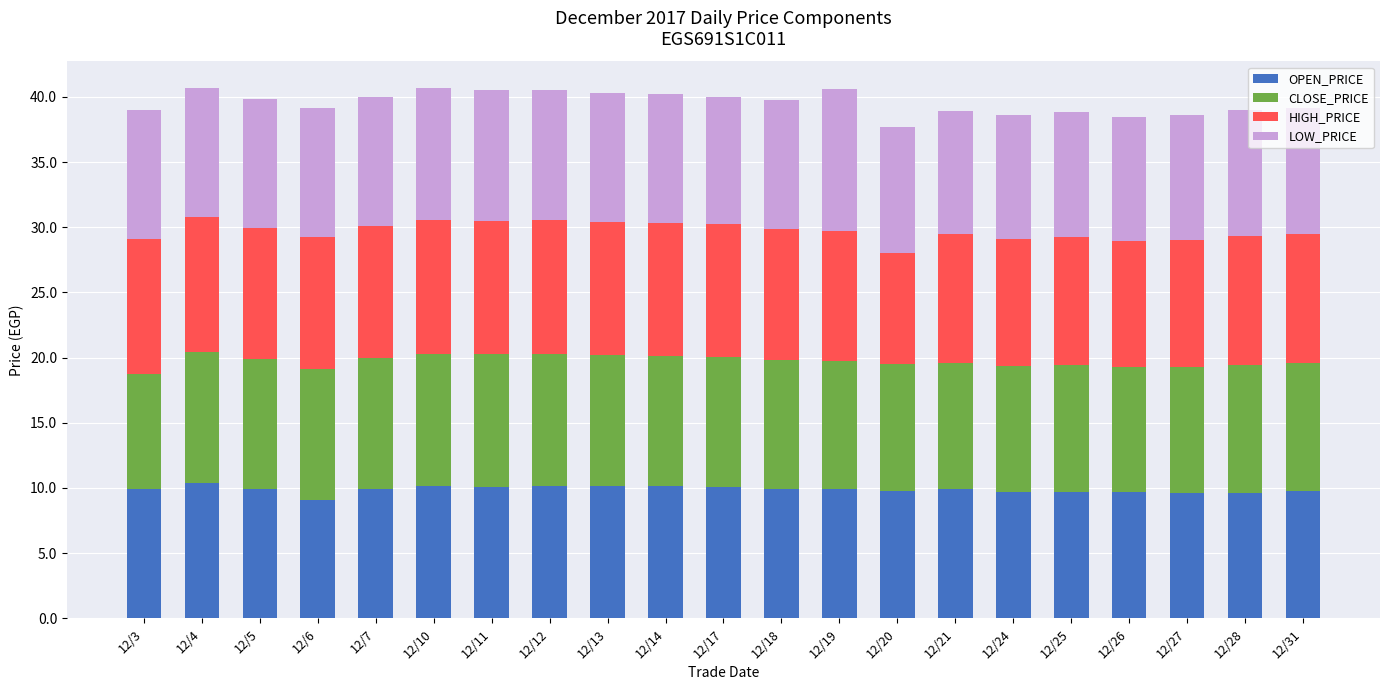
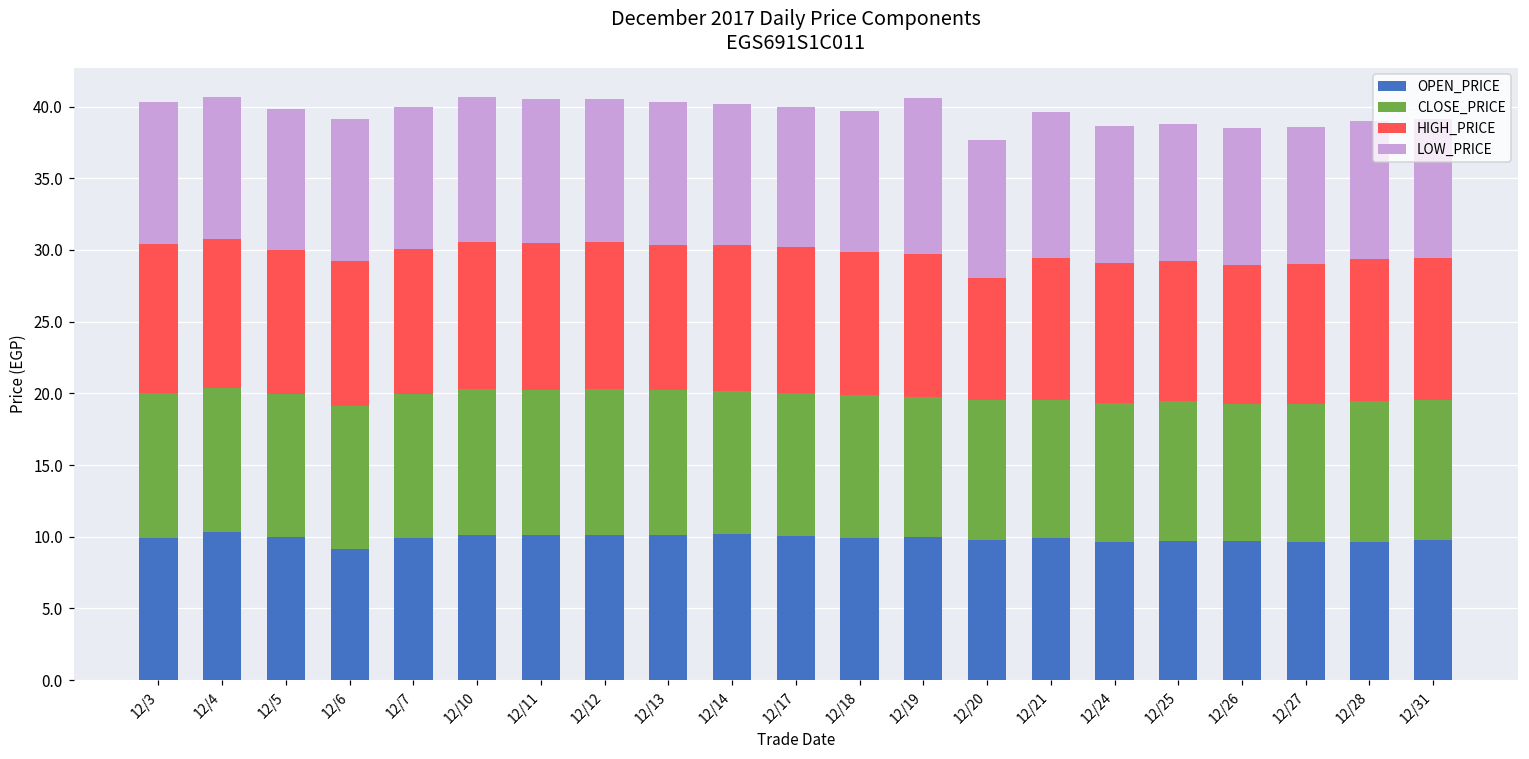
  {
    "OPEN_PRICE": {
      "12/3": 9.9,
      "12/4": 10.4,
      "12/5": 10.0,
      "12/6": 9.1,
      "12/7": 9.9,
      "12/10": 10.1,
      "12/11": 10.1,
      "12/12": 10.1,
      "12/13": 10.1,
      "12/14": 10.2,
      "12/17": 10.1,
      "12/18": 9.9,
      "12/19": 10.0,
      "12/20": 9.7,
      "12/21": 9.9,
      "12/24": 9.7,
      "12/25": 9.7,
      "12/26": 9.7,
      "12/27": 9.6,
      "12/28": 9.6,
      "12/31": 9.8
    },
    "CLOSE_PRICE": {
-     "12/3": 8.8,
+     "12/3": 10.2,
      "12/4": 10.1,
      "12/5": 10.0,
      "12/6": 10.0,
      "12/7": 10.0,
      "12/10": 10.2,
      "12/11": 10.1,
      "12/12": 10.2,
      "12/13": 10.1,
      "12/14": 10.0,
      "12/17": 10.0,
      "12/18": 10.0,
      "12/19": 9.8,
      "12/20": 9.8,
      "12/21": 9.7,
      "12/24": 9.7,
      "12/25": 9.7,
      "12/26": 9.6,
      "12/27": 9.6,
      "12/28": 9.8,
      "12/31": 9.8
    },
    "HIGH_PRICE": {
      "12/3": 10.3,
      "12/4": 10.3,
      "12/5": 10.1,
      "12/6": 10.1,
      "12/7": 10.1,
      "12/10": 10.3,
      "12/11": 10.2,
      "12/12": 10.3,
      "12/13": 10.2,
      "12/14": 10.2,
      "12/17": 10.2,
      "12/18": 10.0,
      "12/19": 10.0,
      "12/20": 8.5,
      "12/21": 9.9,
      "12/24": 9.7,
      "12/25": 9.8,
      "12/26": 9.7,
      "12/27": 9.8,
      "12/28": 9.9,
      "12/31": 9.9
    },
    "LOW_PRICE": {
      "12/3": 9.9,
      "12/4": 9.9,
      "12/5": 9.9,
      "12/6": 9.9,
      "12/7": 9.9,
      "12/10": 10.1,
      "12/11": 10.1,
      "12/12": 10.0,
      "12/13": 10.0,
      "12/14": 9.9,
      "12/17": 9.8,
      "12/18": 9.9,
      "12/19": 10.9,
      "12/20": 9.7,
-     "12/21": 9.5,
+     "12/21": 10.2,
      "12/24": 9.5,
      "12/25": 9.5,
      "12/26": 9.5,
      "12/27": 9.5,
      "12/28": 9.6
    }
  }
